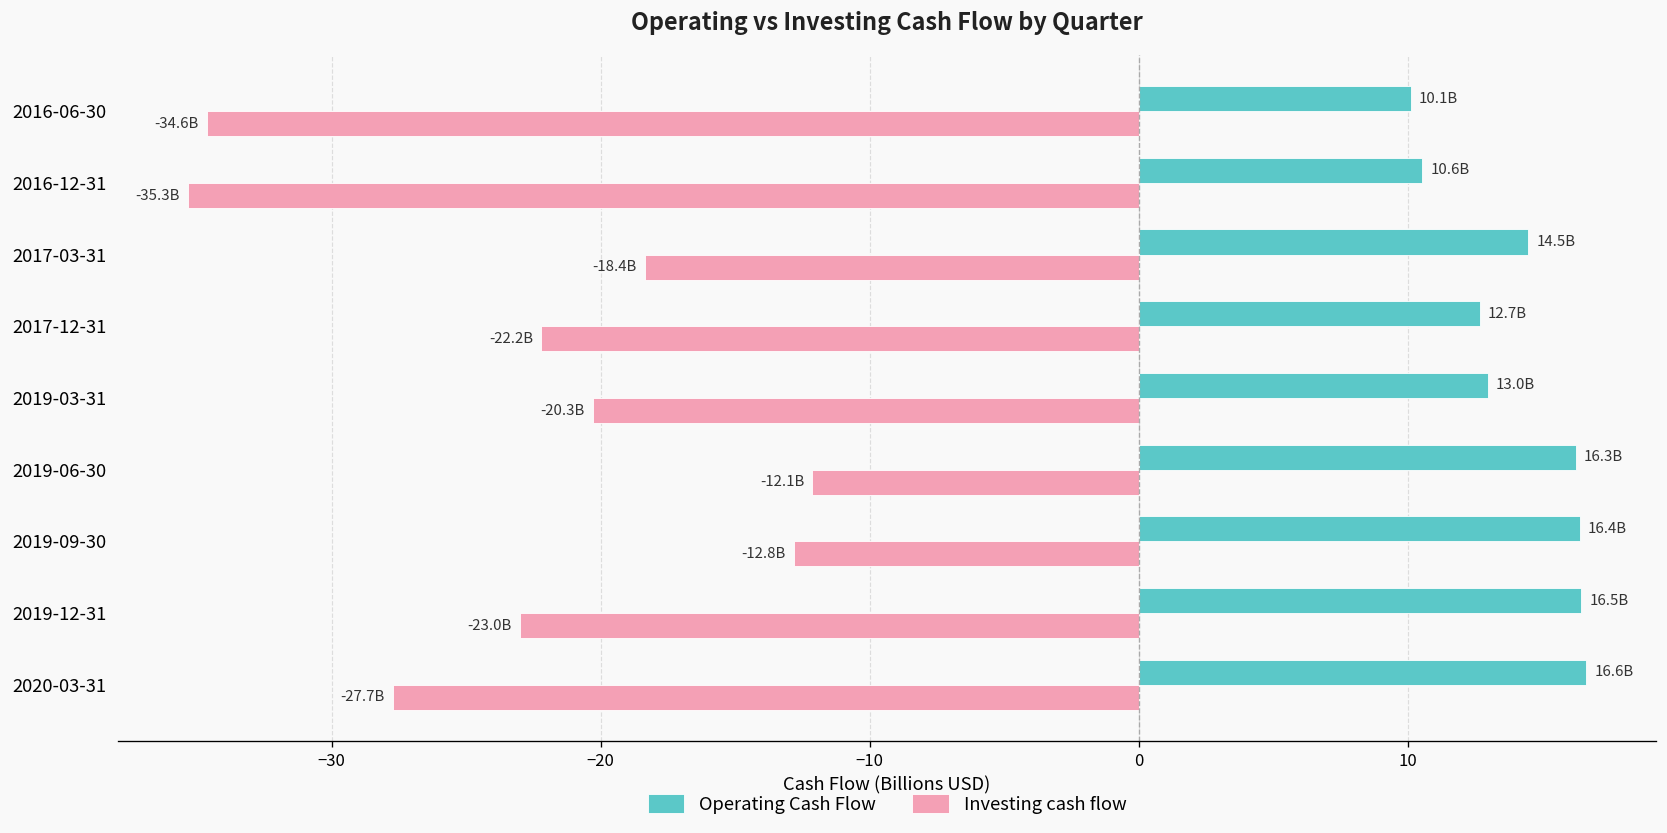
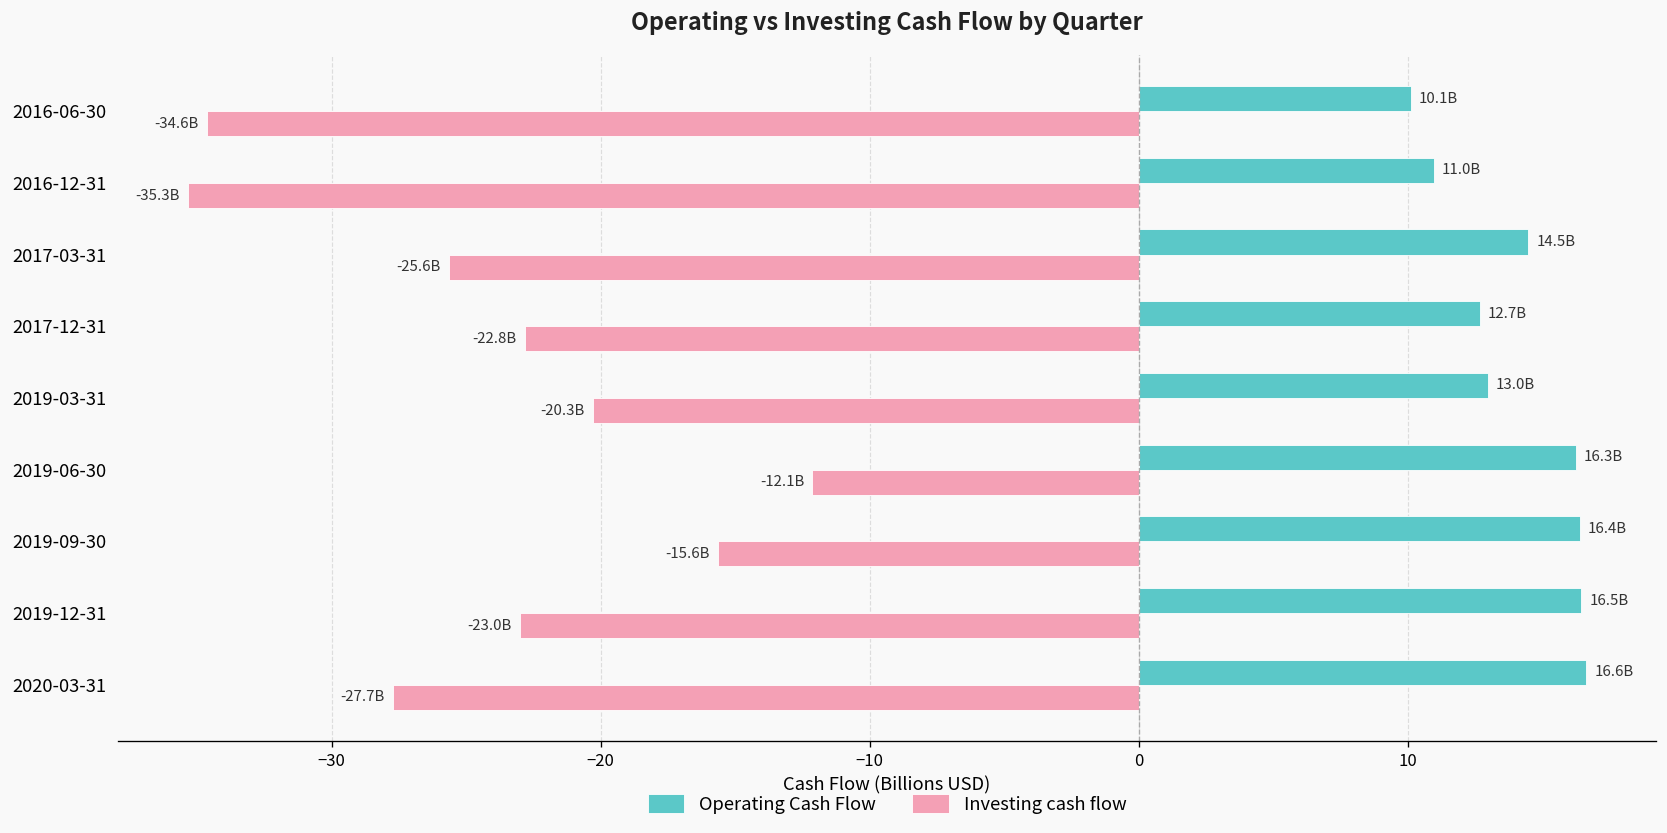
  {
    "Operating Cash Flow": {
      "2016-06-30": "10.1B",
-     "2016-12-31": "10.6B",
+     "2016-12-31": "11.0B",
      "2017-03-31": "14.5B",
      "2017-12-31": "12.7B",
      "2019-03-31": "13.0B",
      "2019-06-30": "16.3B",
      "2019-09-30": "16.4B",
      "2019-12-31": "16.5B",
      "2020-03-31": "16.6B"
    },
    "Investing cash flow": {
      "2016-06-30": "-34.6B",
      "2016-12-31": "-35.3B",
-     "2017-03-31": "-18.4B",
-     "2017-12-31": "-22.2B",
+     "2017-03-31": "-25.6B",
+     "2017-12-31": "-22.8B",
      "2019-03-31": "-20.3B",
      "2019-06-30": "-12.1B",
-     "2019-09-30": "-12.8B",
+     "2019-09-30": "-15.6B",
      "2019-12-31": "-23.0B",
      "2020-03-31": "-27.7B"
    }
  }
